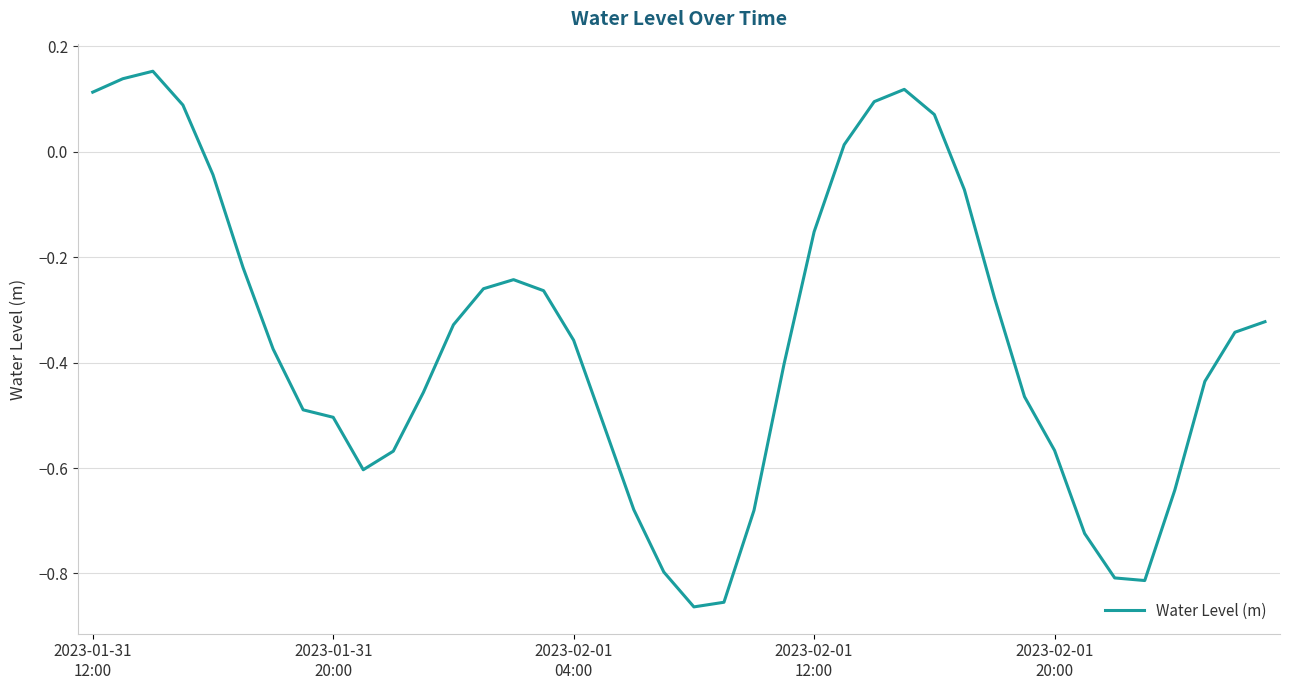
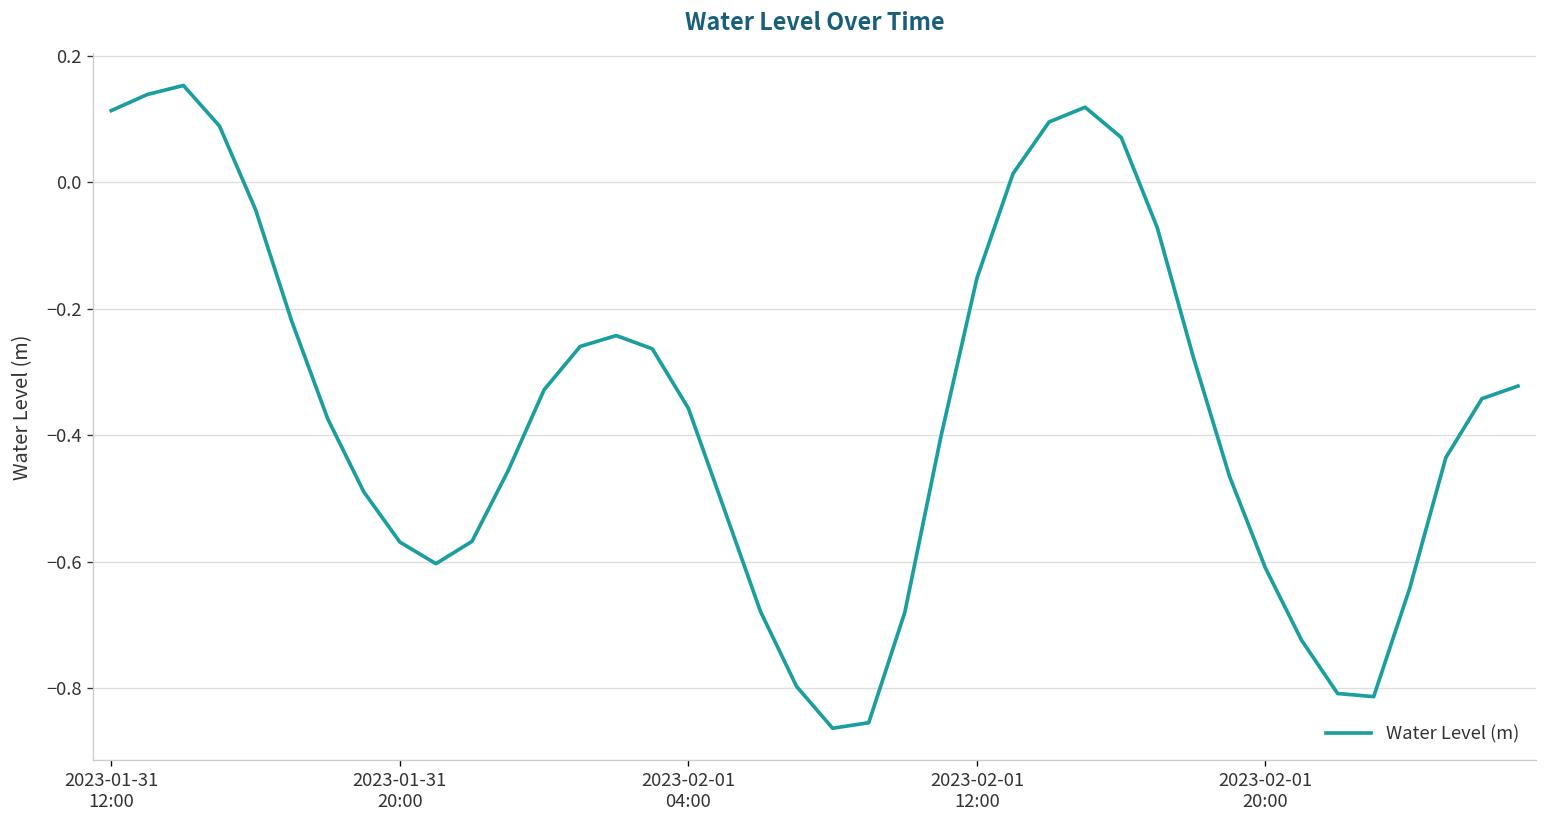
  {
    "2023-01-31 12:00": 0.11,
-   "2023-01-31 20:00": -0.50,
+   "2023-01-31 20:00": -0.57,
    "2023-02-01 04:00": -0.36,
    "2023-02-01 12:00": -0.15,
-   "2023-02-01 20:00": -0.57
+   "2023-02-01 20:00": -0.61
  }
